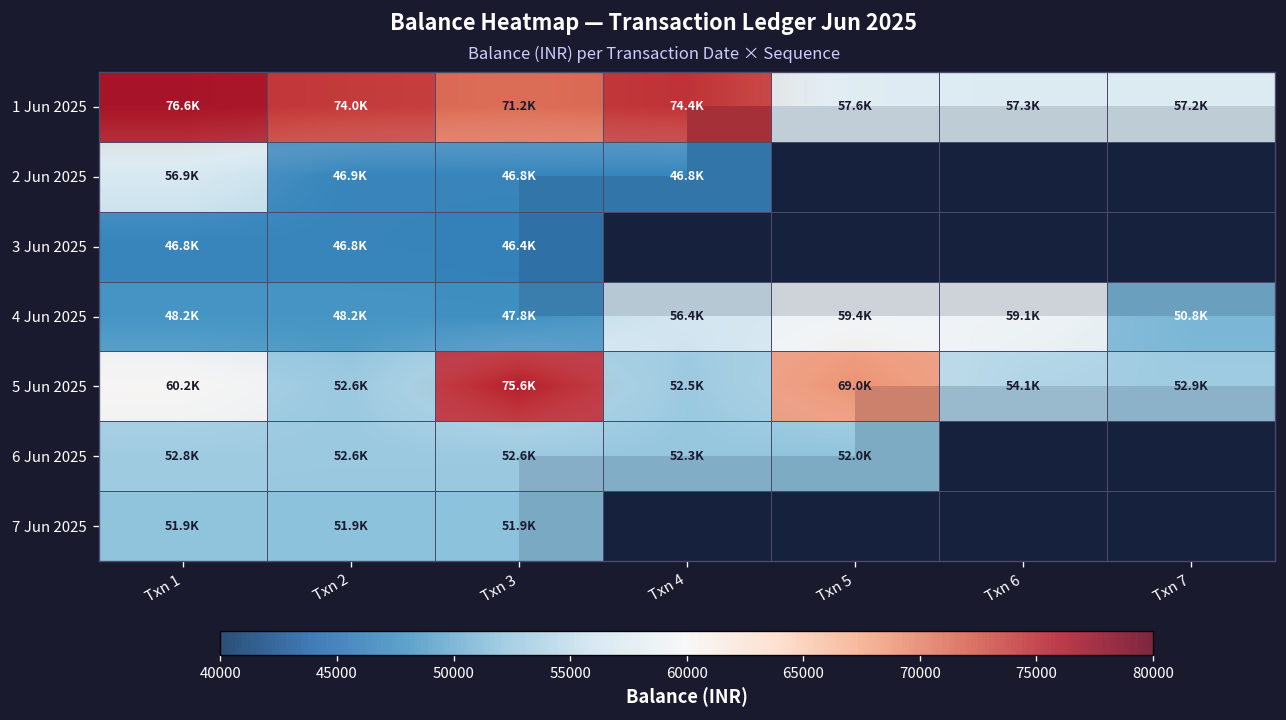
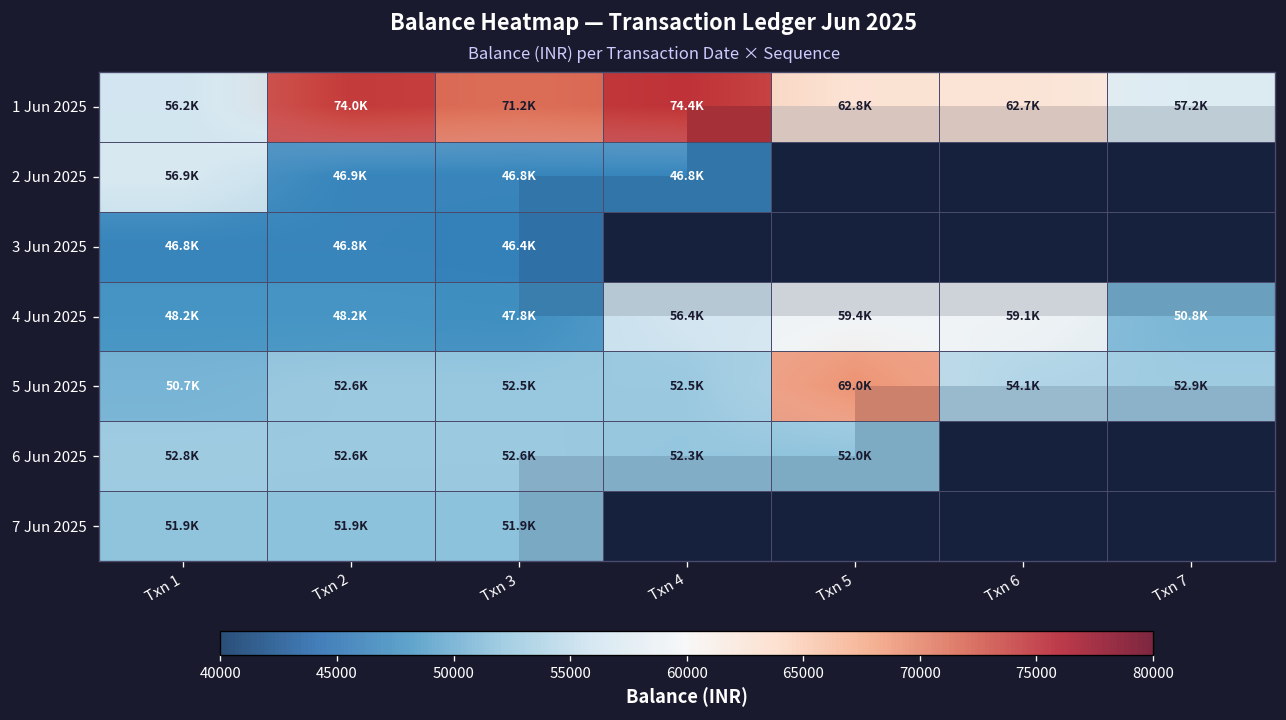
  {
    "1 Jun 2025": {
-     "Txn 1": "76.6K",
+     "Txn 1": "56.2K",
      "Txn 2": "74.0K",
      "Txn 3": "71.2K",
      "Txn 4": "74.4K",
-     "Txn 5": "57.6K",
-     "Txn 6": "57.3K",
+     "Txn 5": "62.8K",
+     "Txn 6": "62.7K",
      "Txn 7": "57.2K"
    },
    "2 Jun 2025": {
      "Txn 1": "56.9K",
      "Txn 2": "46.9K",
      "Txn 3": "46.8K",
      "Txn 4": "46.8K"
    },
    "3 Jun 2025": {
      "Txn 1": "46.8K",
      "Txn 2": "46.8K",
      "Txn 3": "46.4K"
    },
    "4 Jun 2025": {
      "Txn 1": "48.2K",
      "Txn 2": "48.2K",
      "Txn 3": "47.8K",
      "Txn 4": "56.4K",
      "Txn 5": "59.4K",
      "Txn 6": "59.1K",
      "Txn 7": "50.8K"
    },
    "5 Jun 2025": {
-     "Txn 1": "60.2K",
+     "Txn 1": "50.7K",
      "Txn 2": "52.6K",
-     "Txn 3": "75.6K",
+     "Txn 3": "52.5K",
      "Txn 4": "52.5K",
      "Txn 5": "69.0K",
      "Txn 6": "54.1K",
      "Txn 7": "52.9K"
    },
    "6 Jun 2025": {
      "Txn 1": "52.8K",
      "Txn 2": "52.6K",
      "Txn 3": "52.6K",
      "Txn 4": "52.3K",
      "Txn 5": "52.0K"
    },
    "7 Jun 2025": {
      "Txn 1": "51.9K",
      "Txn 2": "51.9K",
      "Txn 3": "51.9K"
    }
  }
